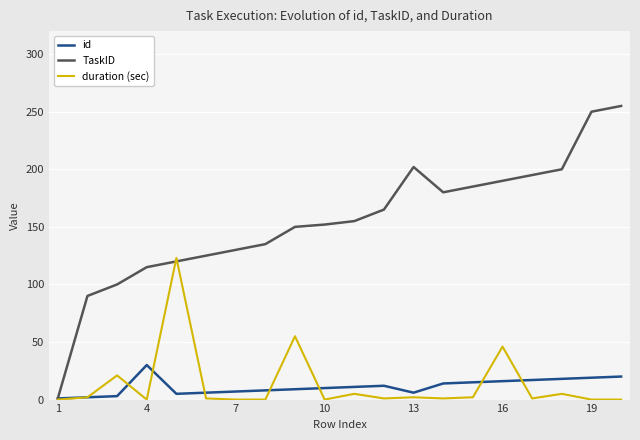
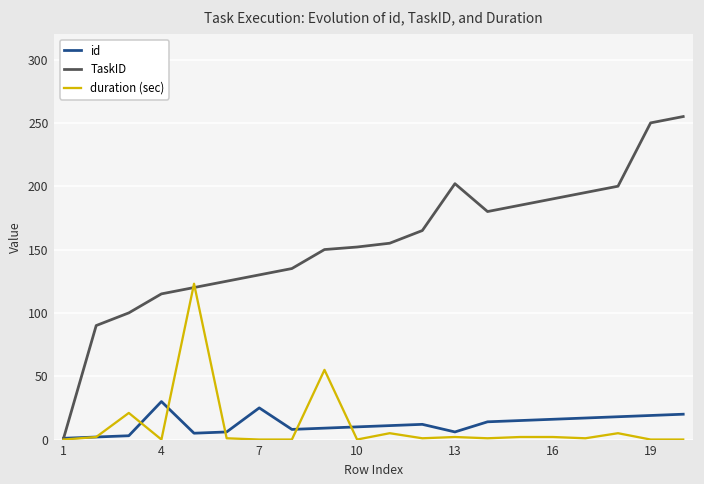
  {
    "id": {
      "4": 30,
-     "7": 7,
+     "7": 25,
      "10": 10,
      "13": 6,
      "16": 16,
      "19": 19
    },
    "TaskID": {
      "4": 115,
      "7": 130,
      "10": 152,
      "13": 202,
      "16": 190,
      "19": 250
    },
    "duration (sec)": {
      "4": 0,
      "7": 0,
      "10": 0,
      "13": 2,
-     "16": 46,
+     "16": 2,
      "19": 0
    }
  }
